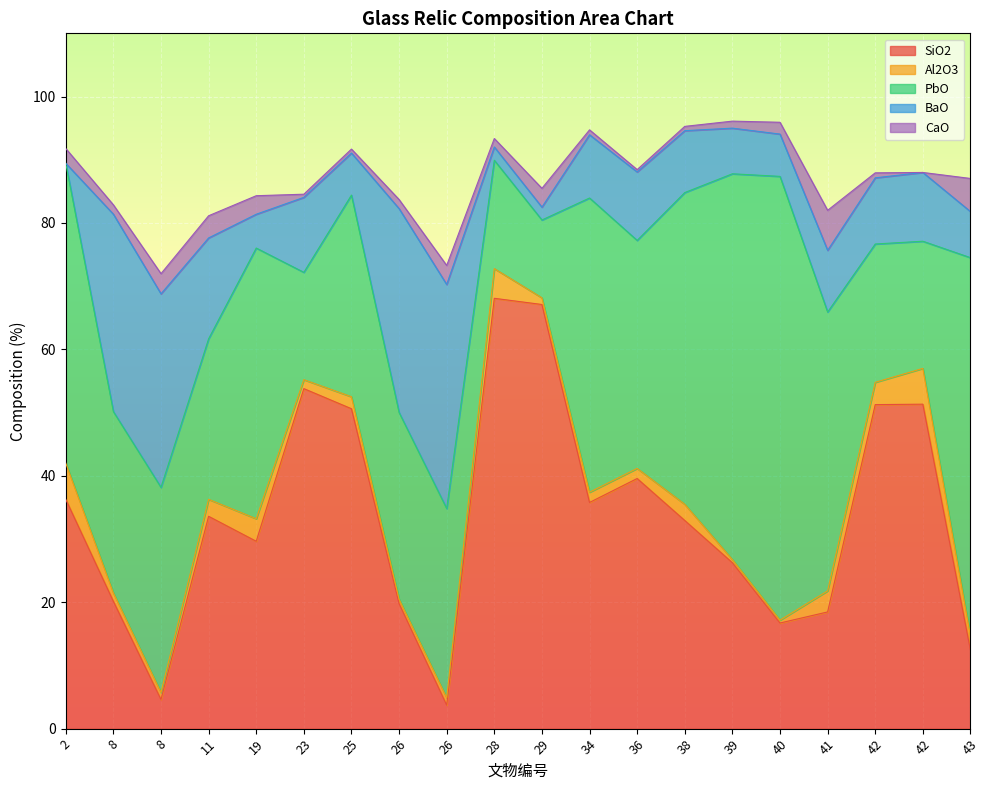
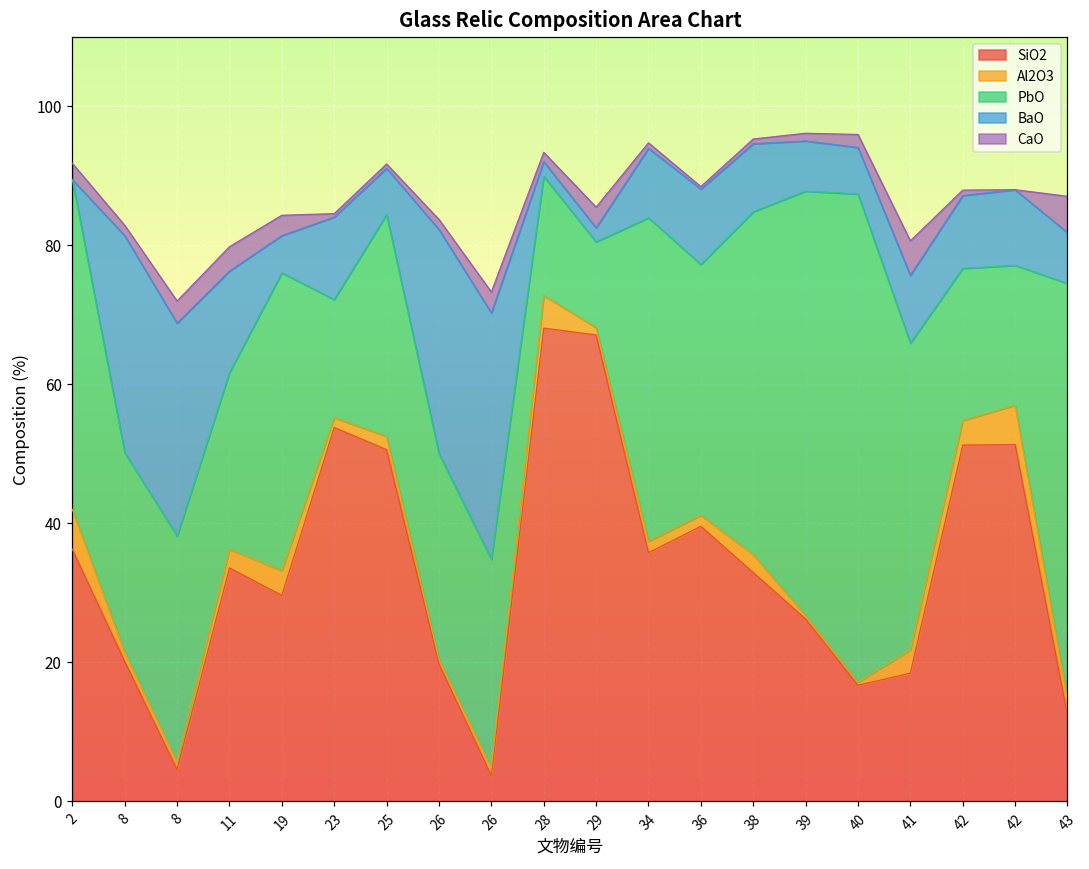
  {
    "SiO2": {
      "2": 36,
      "11": 34,
      "19": 30,
      "23": 54,
      "25": 51,
      "28": 68,
      "29": 67,
      "34": 36,
      "36": 40,
      "38": 33,
      "39": 26,
      "40": 17,
      "41": 18,
      "43": 12
    },
    "Al2O3": {
      "2": 6,
      "11": 3,
      "19": 4,
      "23": 1,
      "25": 2,
      "28": 5,
      "29": 1,
      "34": 2,
      "36": 2,
      "38": 3,
      "39": 1,
      "40": 0,
      "41": 3,
      "43": 2
    },
    "PbO": {
      "11": 25,
      "19": 43,
      "23": 17,
      "25": 32,
      "28": 17,
      "29": 12,
      "34": 47,
      "36": 36,
      "38": 49,
      "39": 61,
      "40": 70,
      "41": 44,
      "43": 60
    },
    "BaO": {
-     "11": 16,
+     "11": 15,
      "19": 5,
      "23": 12,
      "25": 7,
      "28": 2,
      "29": 2,
      "34": 10,
      "38": 10,
      "39": 7,
      "40": 7,
      "41": 10,
      "43": 7
    },
    "CaO": {
      "2": 2,
      "11": 4,
      "19": 3,
      "23": 1,
      "25": 1,
      "28": 1,
      "29": 3,
      "34": 1,
      "38": 1,
      "39": 1,
      "40": 2,
-     "41": 6,
+     "41": 5,
      "43": 5
    }
  }
